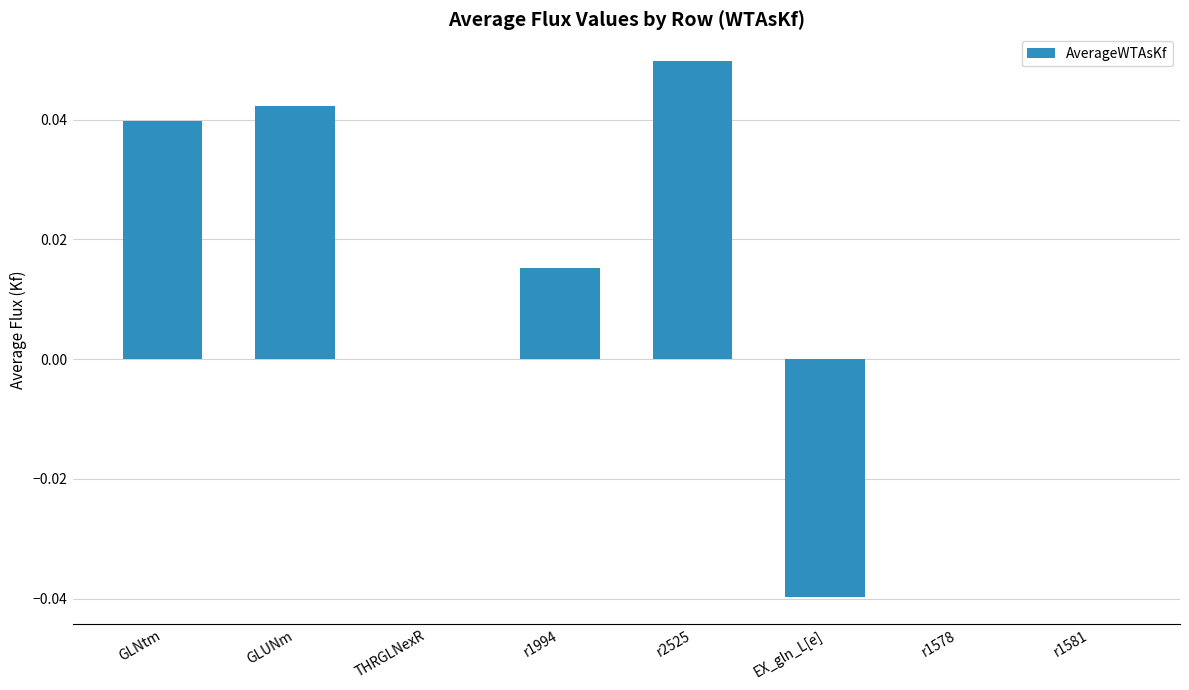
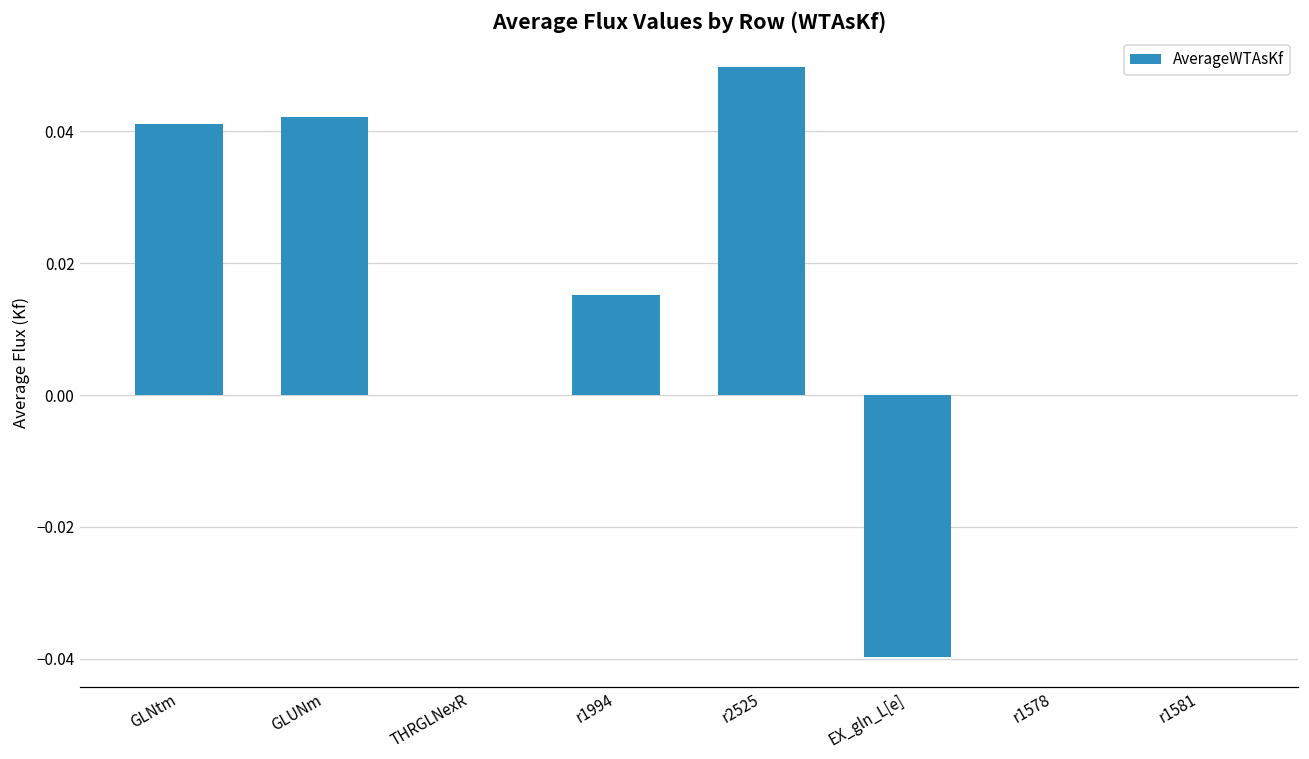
  {
-   "GLNtm": 0.040,
+   "GLNtm": 0.041,
    "GLUNm": 0.042,
    "THRGLNexR": 0.000,
    "r1994": 0.015,
    "r2525": 0.050,
    "EX_gln_L[e]": -0.040,
    "r1578": 0.000,
    "r1581": 0.000
  }
